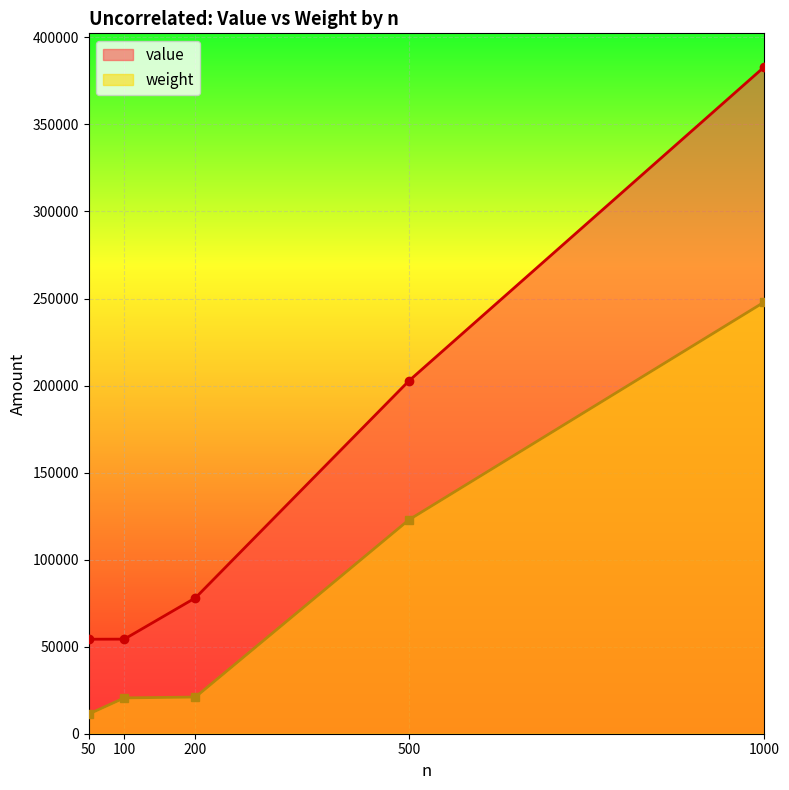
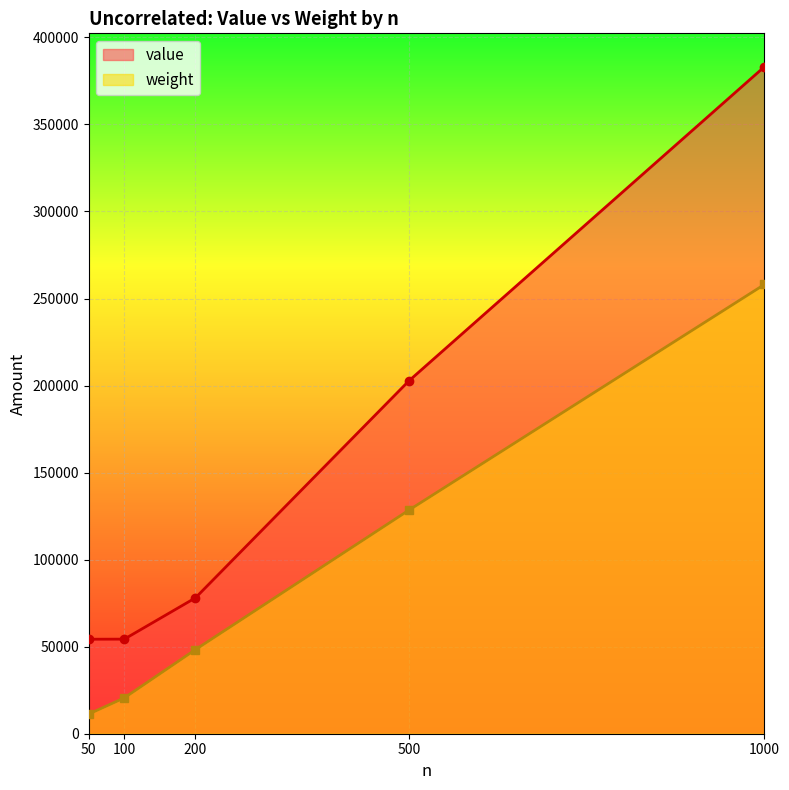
  {
    "value": {
      "50": 54000,
      "100": 54000,
      "200": 78000,
      "500": 203000,
      "1000": 383000
    },
    "weight": {
      "50": 11000,
      "100": 21000,
-     "200": 21000,
-     "500": 123000,
-     "1000": 248000
+     "200": 48000,
+     "500": 128000,
+     "1000": 258000
    }
  }
